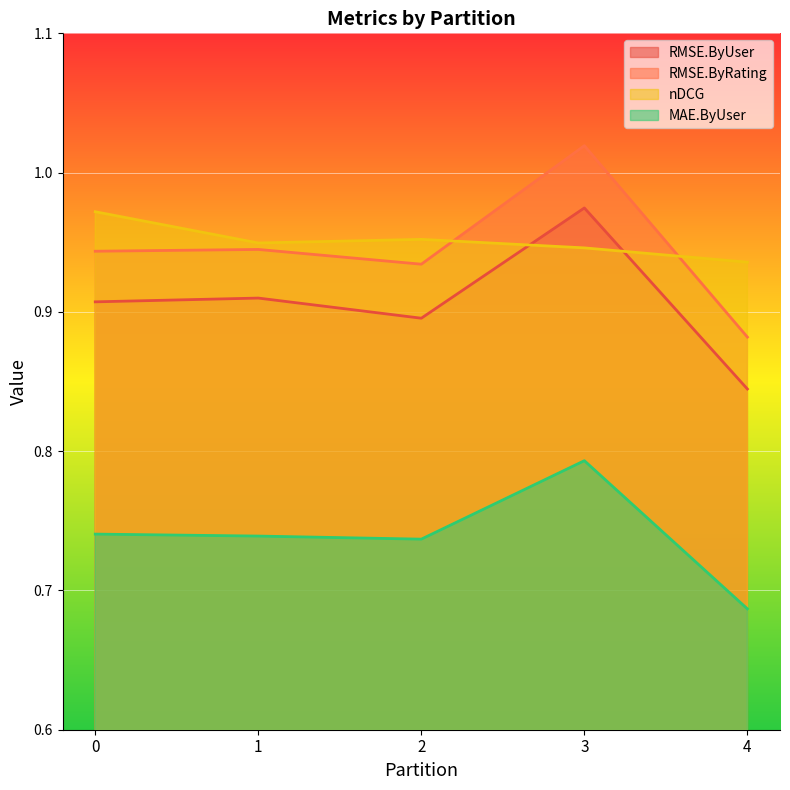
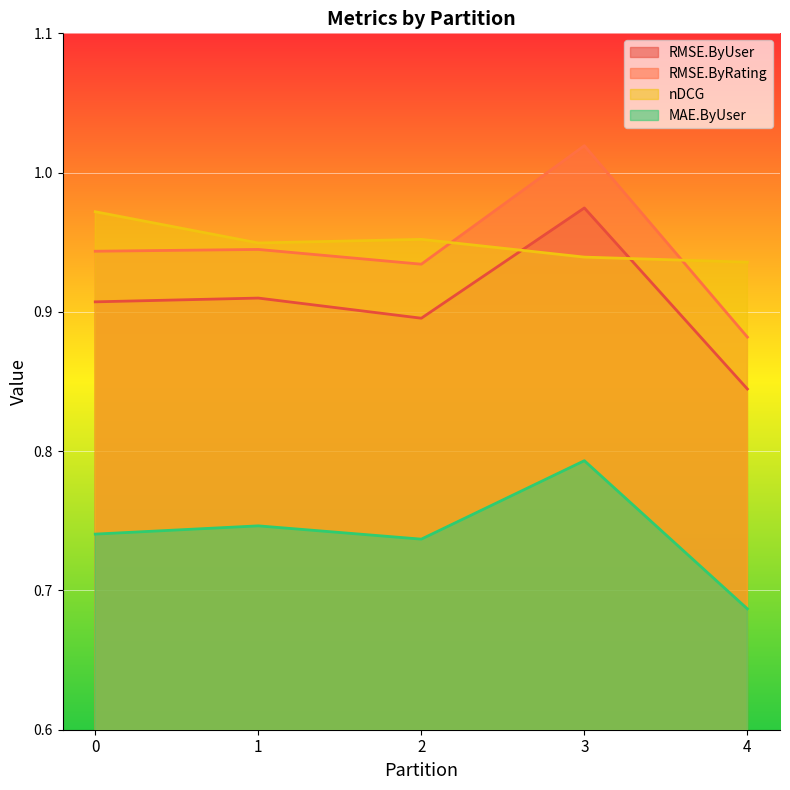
  {
    "nDCG": {
      "0": 0.972,
      "1": 0.949,
      "2": 0.952,
-     "3": 0.946,
+     "3": 0.939,
      "4": 0.936
    },
    "MAE.ByUser": {
      "0": 0.740,
-     "1": 0.739,
+     "1": 0.746,
      "2": 0.737,
      "3": 0.793,
      "4": 0.687
    }
  }
